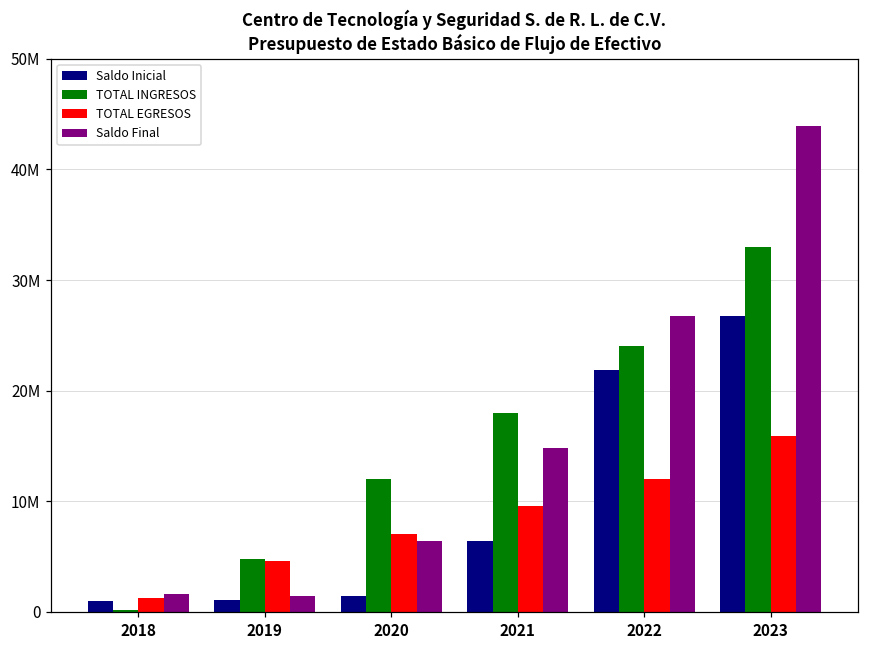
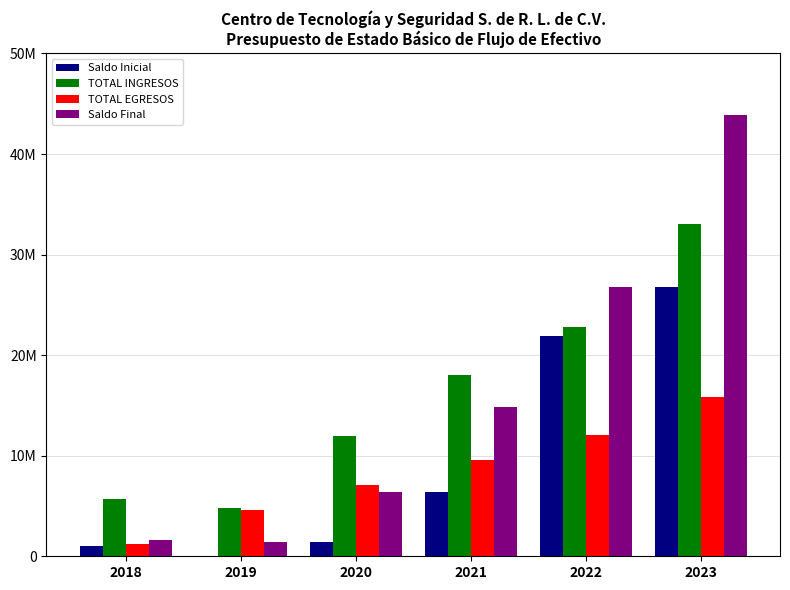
  {
    "Saldo Inicial": {
      "2018": 1000000,
-     "2019": 1100000,
+     "2019": 0,
      "2020": 1500000,
      "2021": 6400000,
      "2022": 21900000,
      "2023": 26800000
    },
    "TOTAL INGRESOS": {
-     "2018": 200000,
+     "2018": 5700000,
      "2019": 4800000,
      "2020": 12000000,
      "2021": 18000000,
-     "2022": 24000000,
+     "2022": 22800000,
      "2023": 33000000
    },
    "TOTAL EGRESOS": {
      "2018": 1200000,
      "2019": 4600000,
      "2020": 7100000,
      "2021": 9600000,
      "2022": 12000000,
      "2023": 15900000
    },
    "Saldo Final": {
      "2018": 1600000,
      "2019": 1500000,
      "2020": 6400000,
      "2021": 14800000,
      "2022": 26800000,
      "2023": 43900000
    }
  }
